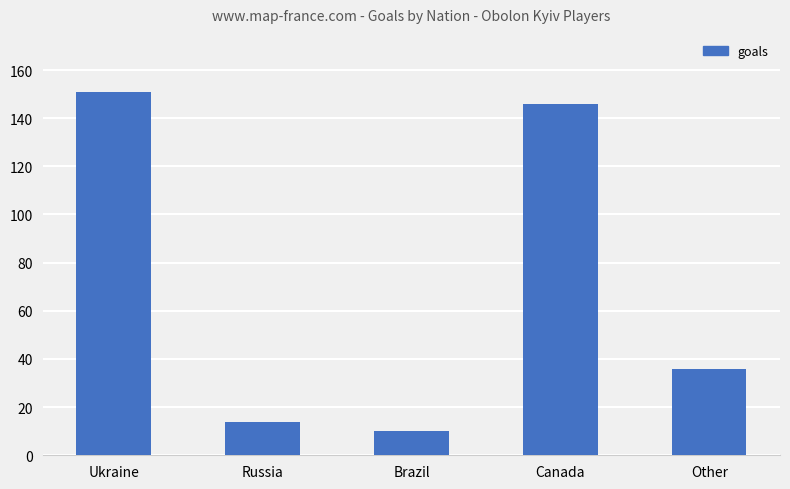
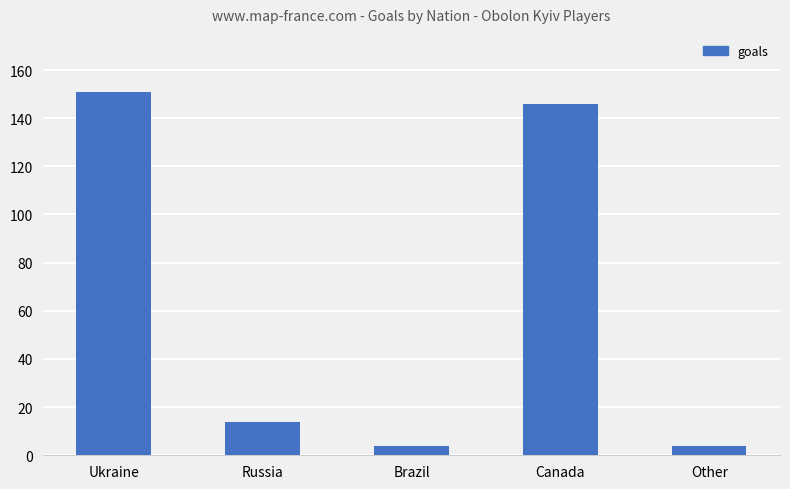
  {
    "Ukraine": 151,
    "Russia": 14,
-   "Brazil": 10,
+   "Brazil": 4,
    "Canada": 146,
-   "Other": 36
+   "Other": 4
  }
